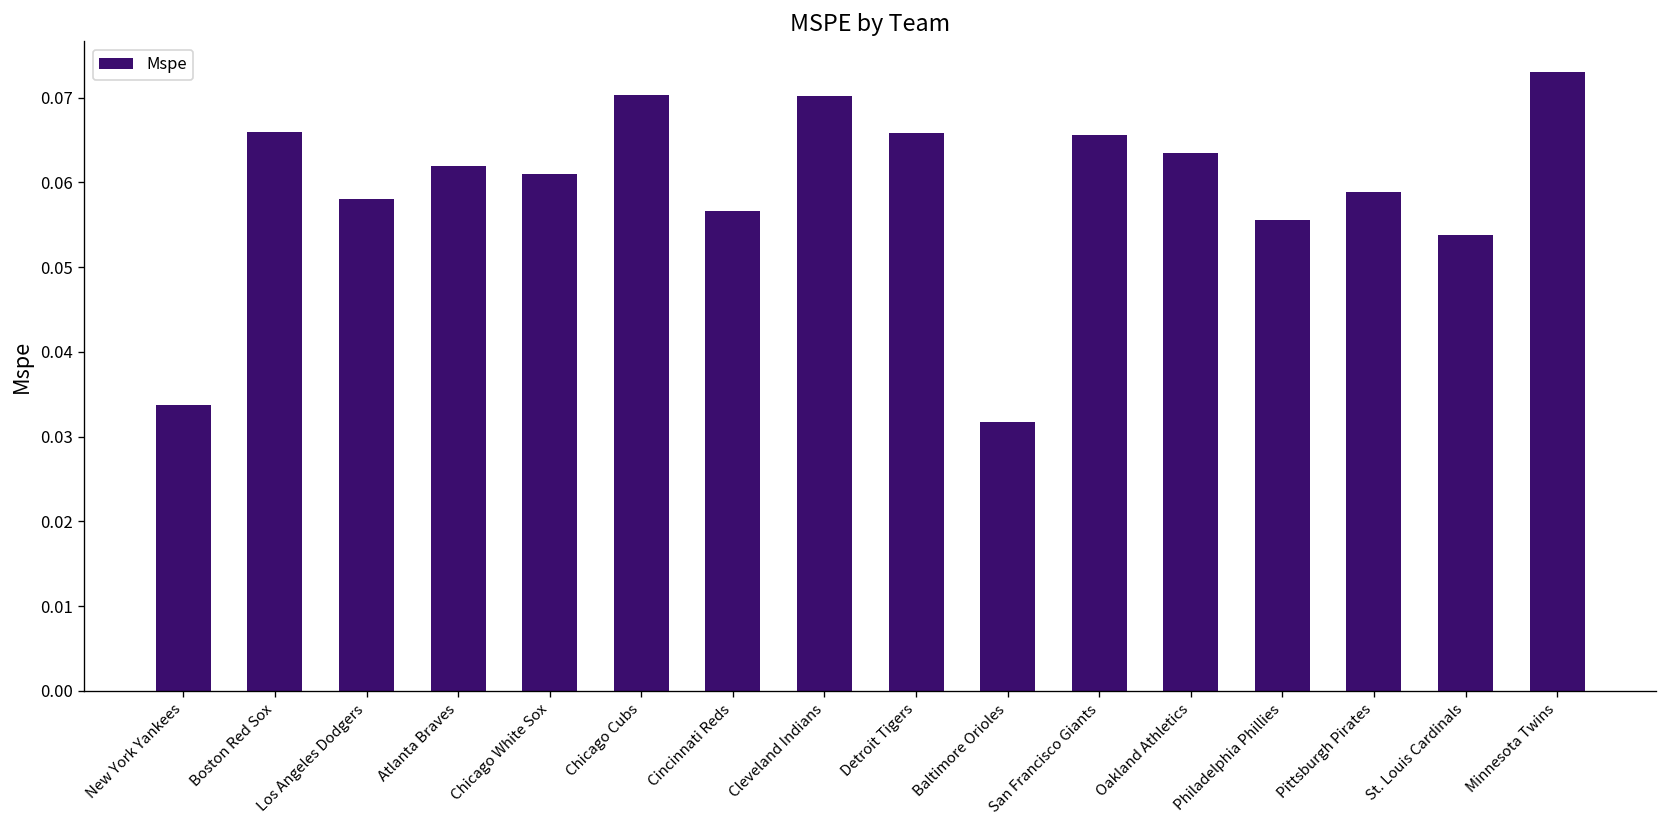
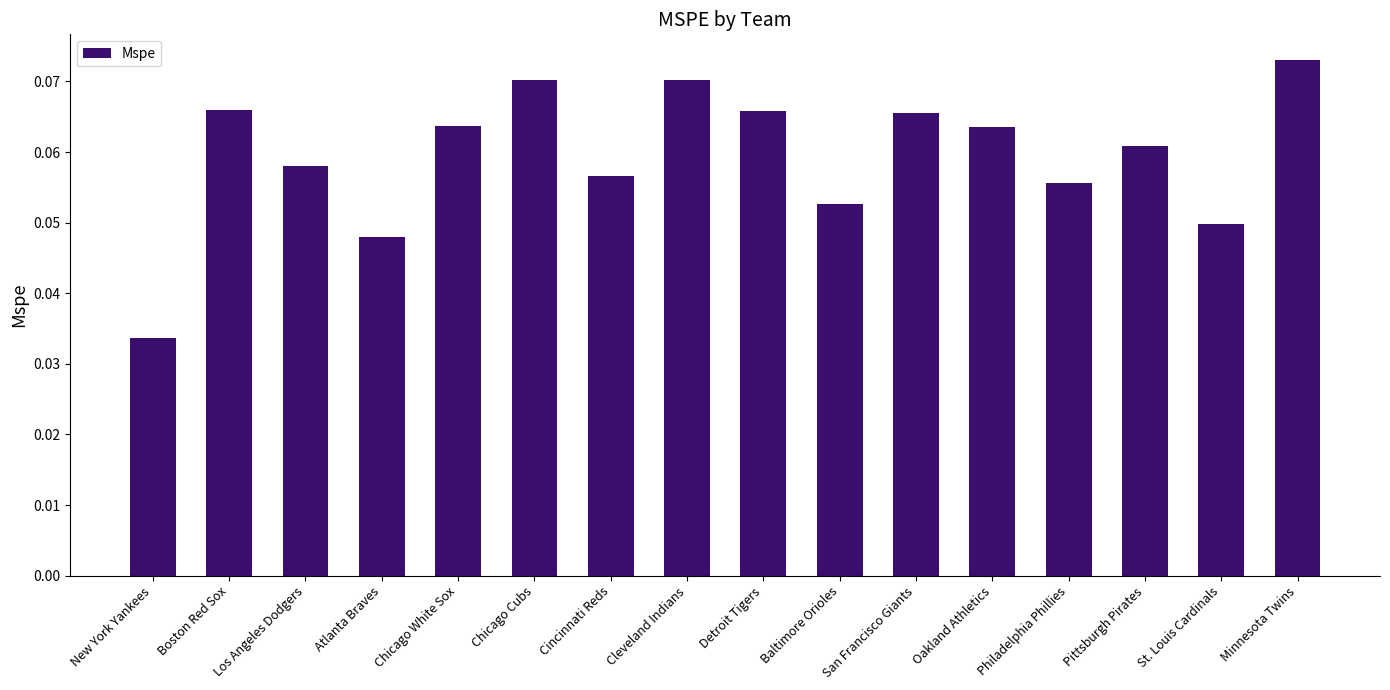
  {
    "New York Yankees": 0.034,
    "Boston Red Sox": 0.066,
    "Los Angeles Dodgers": 0.058,
-   "Atlanta Braves": 0.062,
-   "Chicago White Sox": 0.061,
+   "Atlanta Braves": 0.048,
+   "Chicago White Sox": 0.064,
    "Chicago Cubs": 0.070,
    "Cincinnati Reds": 0.057,
    "Cleveland Indians": 0.070,
    "Detroit Tigers": 0.066,
-   "Baltimore Orioles": 0.032,
+   "Baltimore Orioles": 0.053,
    "San Francisco Giants": 0.066,
    "Oakland Athletics": 0.063,
    "Philadelphia Phillies": 0.056,
-   "Pittsburgh Pirates": 0.059,
-   "St. Louis Cardinals": 0.054,
+   "Pittsburgh Pirates": 0.061,
+   "St. Louis Cardinals": 0.050,
    "Minnesota Twins": 0.073
  }
